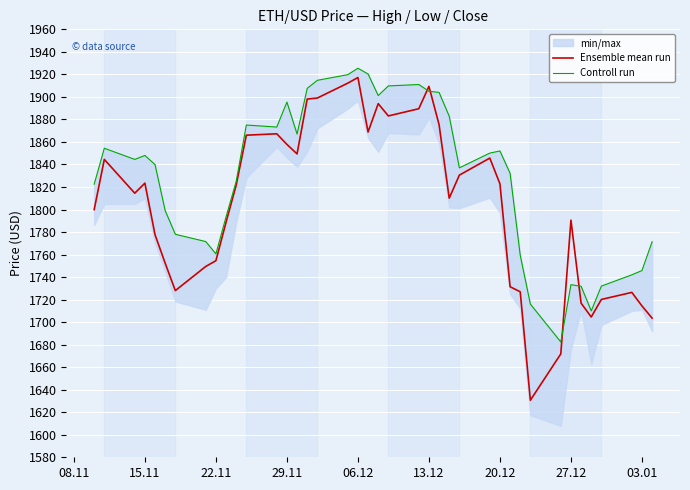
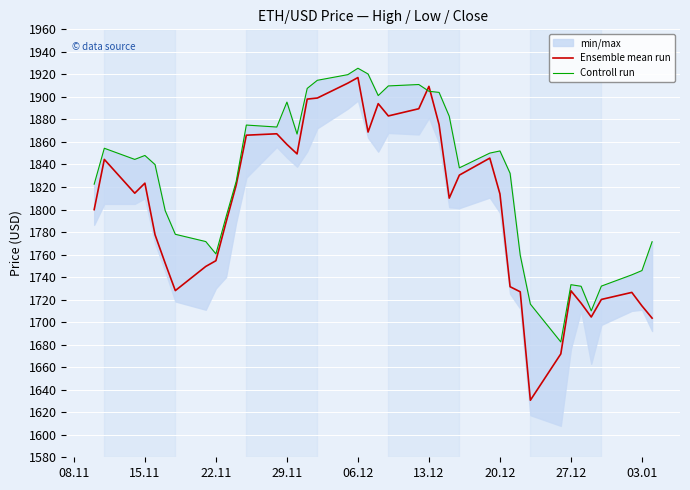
  {
    "Ensemble mean run": {
      "15.11": 1823,
      "22.11": 1755,
      "29.11": 1858,
      "06.12": 1917,
      "13.12": 1909,
-     "20.12": 1823,
-     "27.12": 1791,
+     "20.12": 1814,
+     "27.12": 1728,
      "03.01": 1714
    },
    "min/max": {
      "15.11": 1848,
      "22.11": 1761,
      "29.11": 1895,
      "06.12": 1925,
      "13.12": 1905,
      "20.12": 1852,
      "27.12": 1733,
      "03.01": 1746
    }
  }
